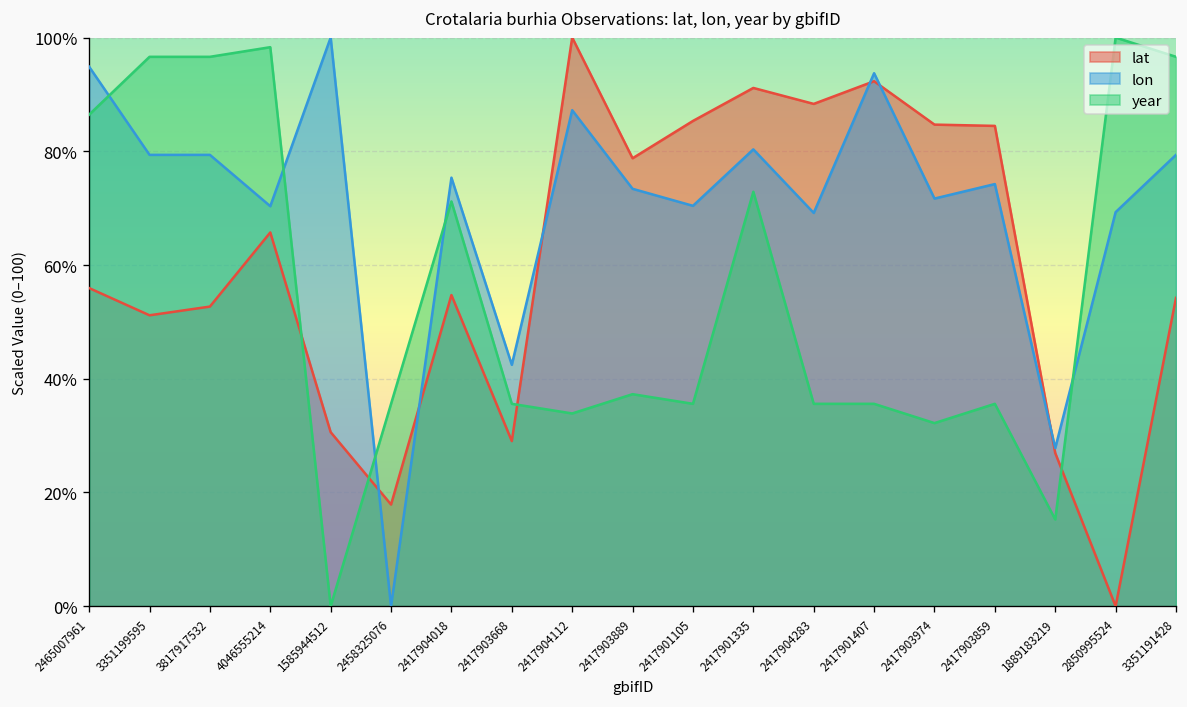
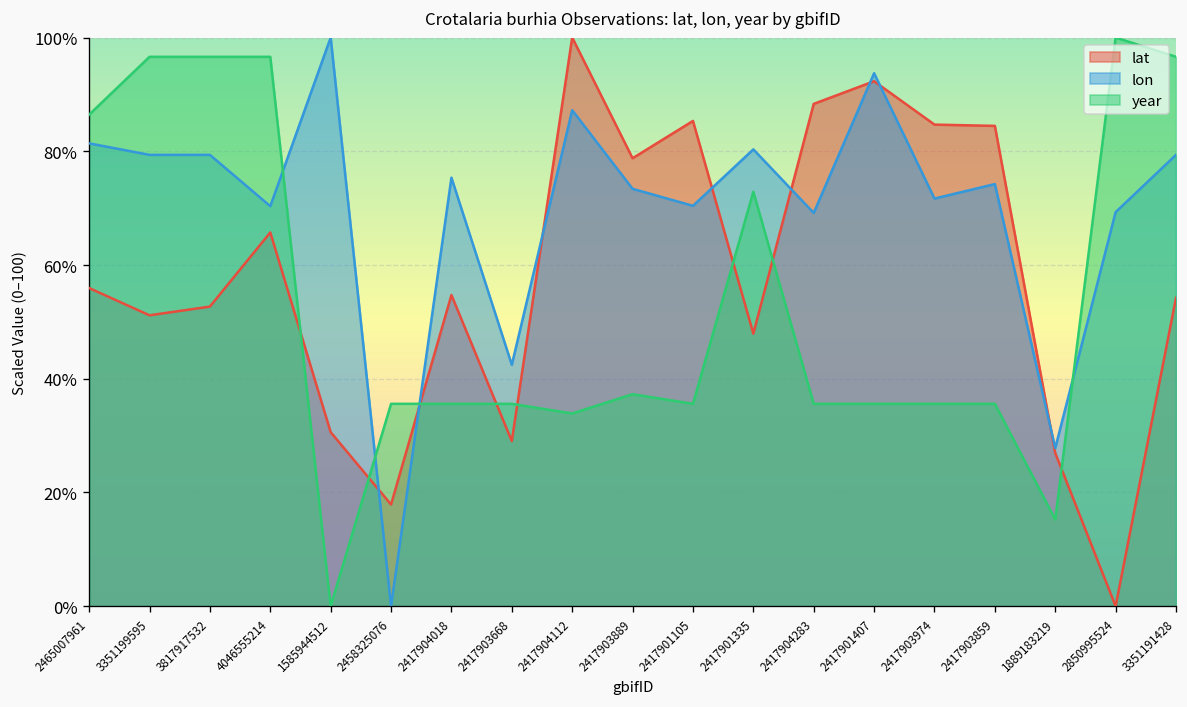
  {
    "lat": {
      "2465007961": "56%",
      "3351199595": "51%",
      "3817917532": "53%",
      "4046555214": "66%",
      "1585944512": "31%",
      "2458325076": "18%",
      "2417904018": "55%",
      "2417903668": "29%",
      "2417904112": "100%",
      "2417903889": "79%",
      "2417901105": "85%",
-     "2417901335": "91%",
+     "2417901335": "48%",
      "2417904283": "88%",
      "2417901407": "92%",
      "2417903974": "85%",
      "2417903859": "84%",
      "1889183219": "27%",
      "2850995524": "0%",
      "3351191428": "54%"
    },
    "lon": {
-     "2465007961": "95%",
+     "2465007961": "81%",
      "3351199595": "79%",
      "3817917532": "79%",
      "4046555214": "70%",
      "1585944512": "100%",
      "2458325076": "0%",
      "2417904018": "75%",
      "2417903668": "42%",
      "2417904112": "87%",
      "2417903889": "73%",
      "2417901105": "70%",
      "2417901335": "80%",
      "2417904283": "69%",
      "2417901407": "94%",
      "2417903974": "72%",
      "2417903859": "74%",
      "1889183219": "28%",
      "2850995524": "69%",
      "3351191428": "79%"
    },
    "year": {
      "2465007961": "86%",
      "3351199595": "97%",
      "3817917532": "97%",
-     "4046555214": "98%",
+     "4046555214": "97%",
      "1585944512": "0%",
      "2458325076": "36%",
-     "2417904018": "71%",
+     "2417904018": "36%",
      "2417903668": "36%",
      "2417904112": "34%",
      "2417903889": "37%",
      "2417901105": "36%",
      "2417901335": "73%",
      "2417904283": "36%",
      "2417901407": "36%",
-     "2417903974": "32%",
+     "2417903974": "36%",
      "2417903859": "36%",
      "1889183219": "15%",
      "2850995524": "100%",
      "3351191428": "97%"
    }
  }
